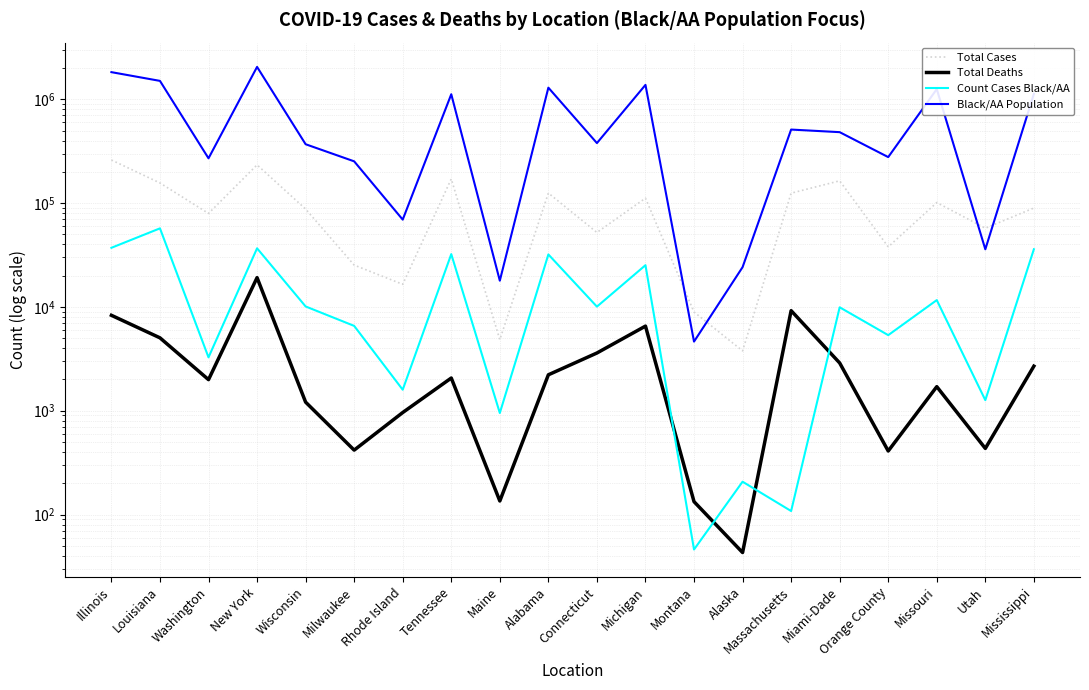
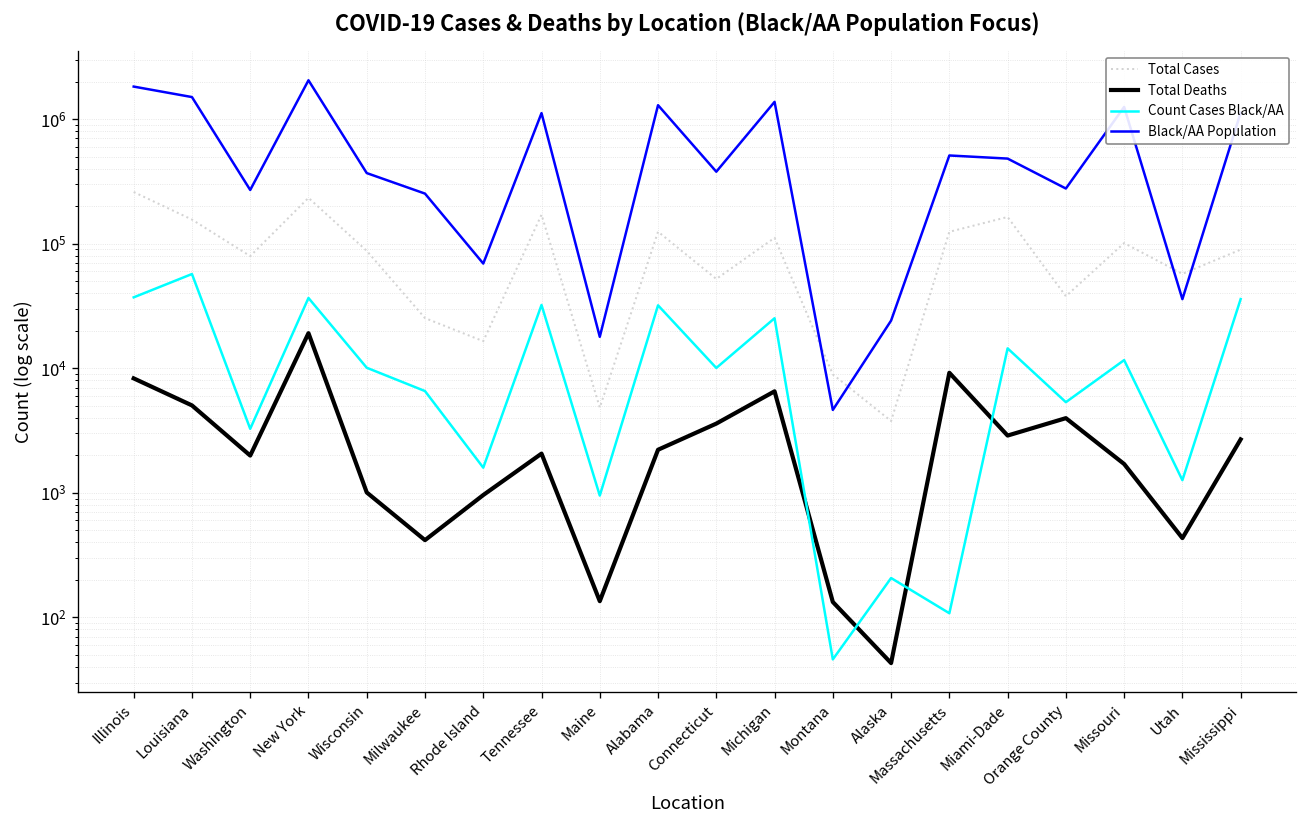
  {
    "Total Cases": {
      "Illinois": 260000,
      "Louisiana": 160000,
      "Washington": 80000,
      "New York": 230000,
      "Wisconsin": 90000,
      "Milwaukee": 25000,
      "Rhode Island": 16000,
      "Tennessee": 170000,
      "Maine": 5000,
      "Alabama": 120000,
      "Connecticut": 50000,
      "Michigan": 110000,
      "Montana": 9000,
      "Alaska": 3800,
      "Massachusetts": 120000,
      "Miami-Dade": 160000,
      "Orange County": 38000,
      "Missouri": 100000,
      "Utah": 60000,
      "Mississippi": 90000
    },
    "Total Deaths": {
      "Illinois": 8000,
      "Louisiana": 5000,
      "Washington": 2000,
      "New York": 19000,
-     "Wisconsin": 1200,
+     "Wisconsin": 1000,
      "Milwaukee": 420,
      "Rhode Island": 1000,
      "Tennessee": 2100,
      "Maine": 140,
      "Alabama": 2200,
      "Connecticut": 3600,
      "Michigan": 7000,
      "Montana": 130,
      "Alaska": 43,
      "Massachusetts": 9000,
      "Miami-Dade": 2900,
-     "Orange County": 410,
+     "Orange County": 4000,
      "Missouri": 1700,
      "Utah": 430,
      "Mississippi": 2700
    },
    "Count Cases Black/AA": {
      "Illinois": 37000,
      "Louisiana": 60000,
      "Washington": 3300,
      "New York": 37000,
      "Wisconsin": 10000,
      "Milwaukee": 7000,
      "Rhode Island": 1600,
      "Tennessee": 32000,
      "Maine": 1000,
      "Alabama": 32000,
      "Connecticut": 10000,
      "Michigan": 25000,
      "Montana": 50,
      "Alaska": 210,
      "Massachusetts": 110,
-     "Miami-Dade": 10000,
+     "Miami-Dade": 14000,
      "Orange County": 5000,
      "Missouri": 12000,
      "Utah": 1300,
      "Mississippi": 36000
    },
    "Black/AA Population": {
      "Illinois": 1800000,
      "Louisiana": 1500000,
      "Washington": 270000,
      "New York": 2000000,
      "Wisconsin": 370000,
      "Milwaukee": 250000,
      "Rhode Island": 70000,
      "Tennessee": 1100000,
      "Maine": 18000,
      "Alabama": 1300000,
      "Connecticut": 380000,
      "Michigan": 1400000,
      "Montana": 5000,
      "Alaska": 24000,
      "Massachusetts": 500000,
      "Miami-Dade": 500000,
      "Orange County": 280000,
      "Utah": 36000
    }
  }
